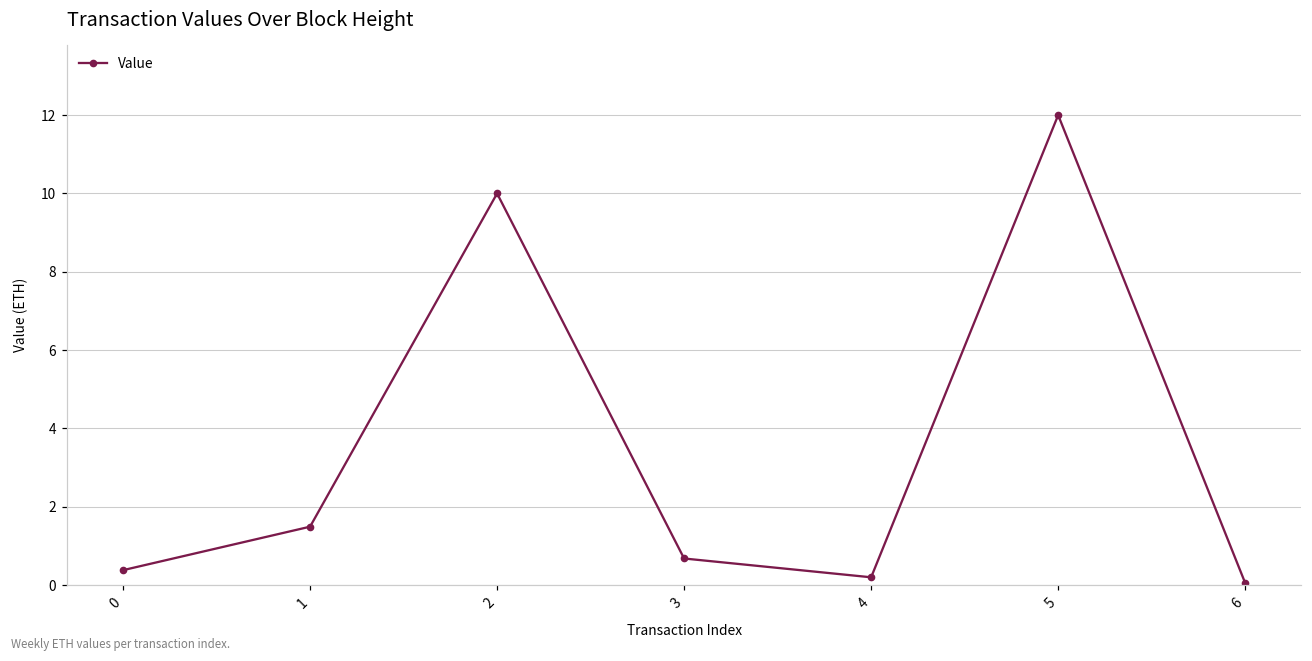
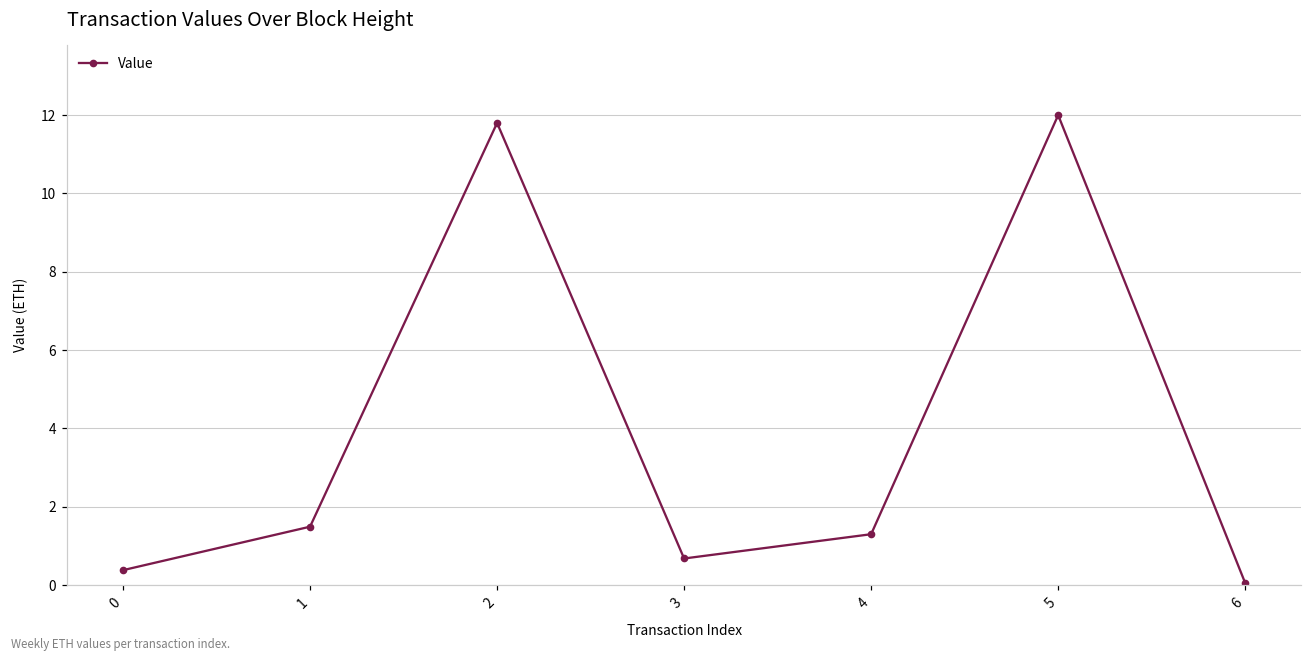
  {
    "0": 0.4,
    "1": 1.5,
-   "2": 10.0,
+   "2": 11.8,
    "3": 0.7,
-   "4": 0.2,
+   "4": 1.3,
    "5": 12.0,
    "6": 0.1
  }
